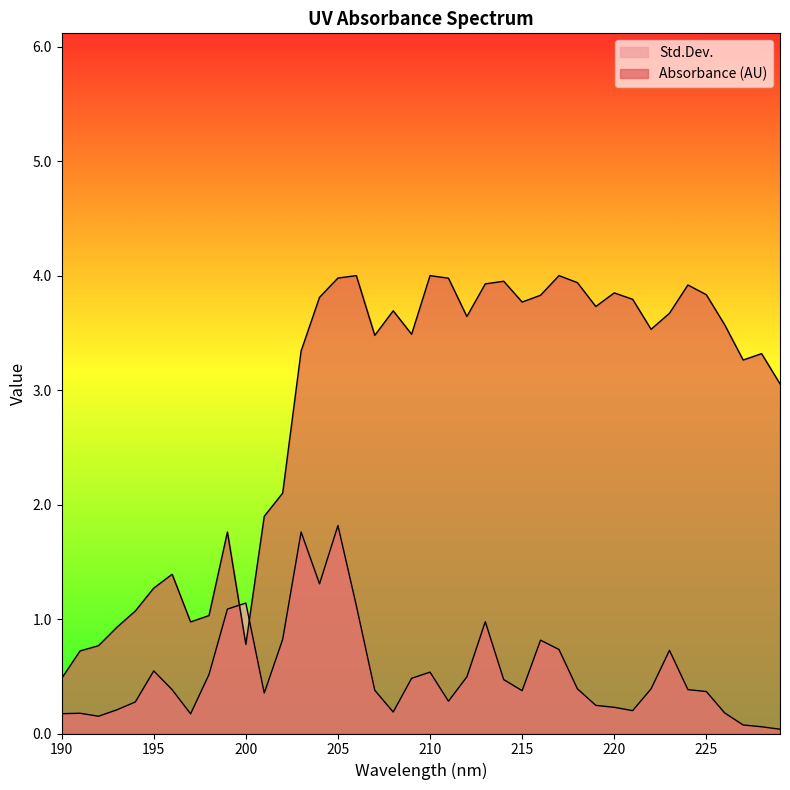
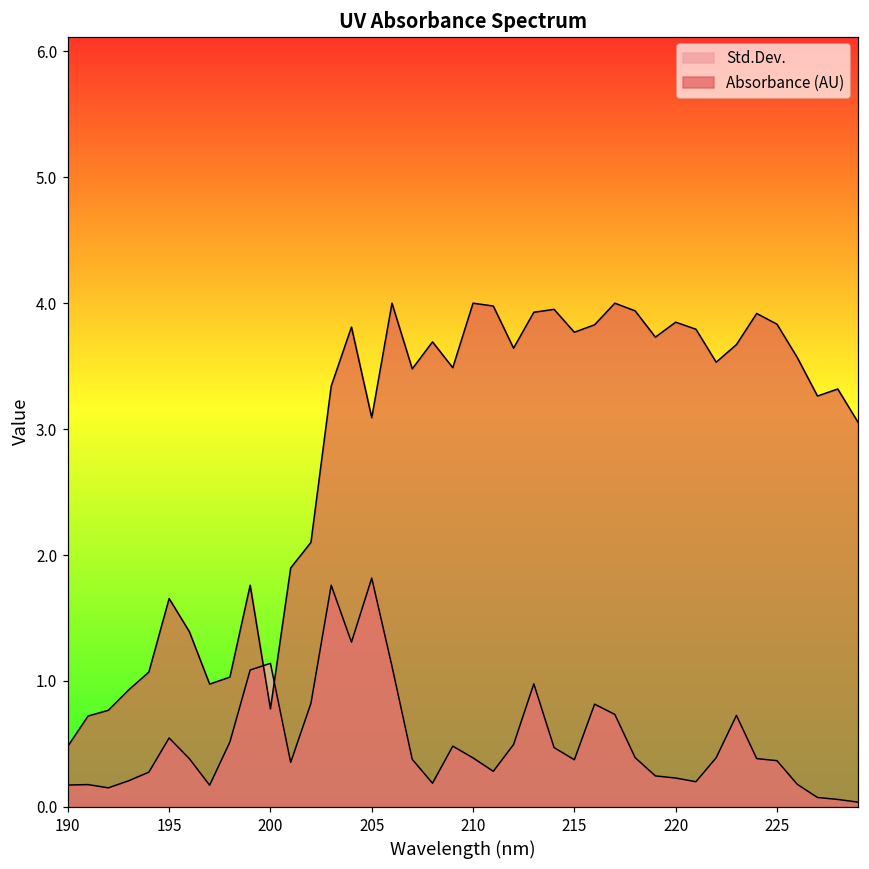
  {
    "Std.Dev.": {
      "190": 0.17,
      "195": 0.55,
      "200": 1.14,
      "205": 1.82,
-     "210": 0.54,
+     "210": 0.39,
      "215": 0.37,
      "220": 0.23,
      "225": 0.37
    },
    "Absorbance (AU)": {
      "190": 0.48,
-     "195": 1.27,
+     "195": 1.65,
      "200": 0.78,
-     "205": 3.98,
+     "205": 3.09,
      "210": 4.00,
      "215": 3.77,
      "220": 3.85,
      "225": 3.83
    }
  }
